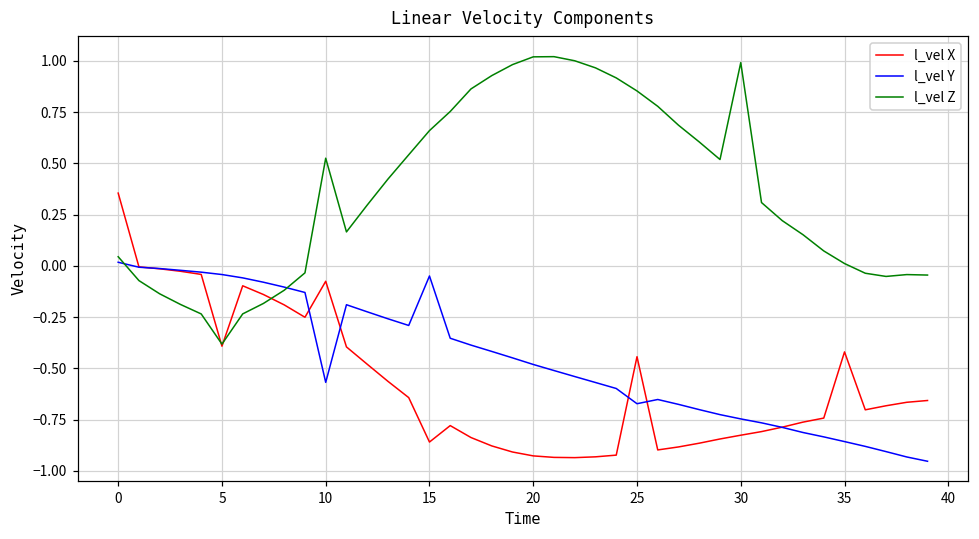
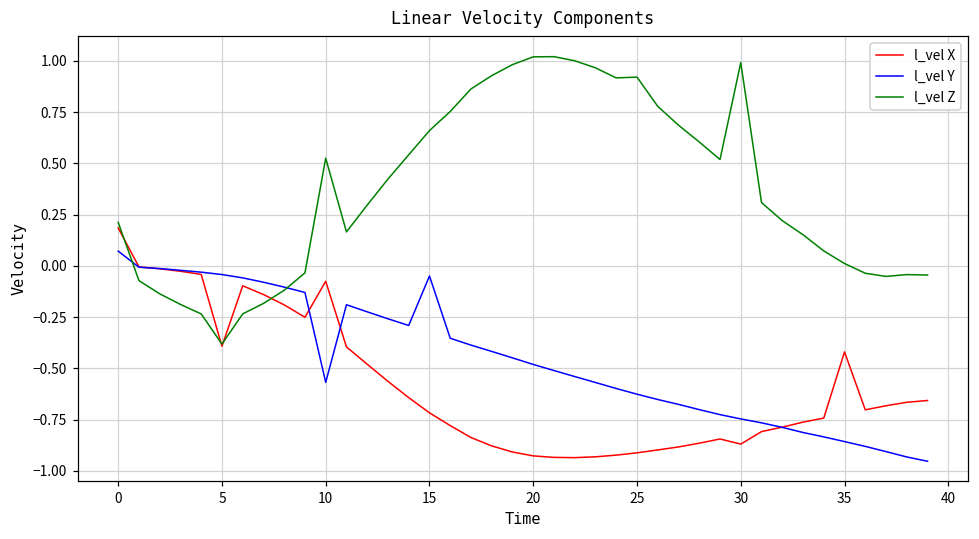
  {
    "l_vel X": {
-     "0": 0.35,
+     "0": 0.18,
      "10": -0.08,
-     "15": -0.86,
+     "15": -0.72,
      "20": -0.93,
-     "25": -0.44,
-     "30": -0.83,
+     "25": -0.91,
+     "30": -0.87,
      "35": -0.42
    },
    "l_vel Y": {
-     "0": 0.02,
+     "0": 0.07,
      "5": -0.04,
      "10": -0.57,
      "15": -0.05,
      "20": -0.48,
-     "25": -0.67,
+     "25": -0.63,
      "30": -0.75,
      "35": -0.86
    },
    "l_vel Z": {
-     "0": 0.04,
+     "0": 0.21,
      "10": 0.52,
      "15": 0.66,
      "20": 1.02,
-     "25": 0.85,
+     "25": 0.92,
      "30": 0.99,
      "35": 0.01
    }
  }
